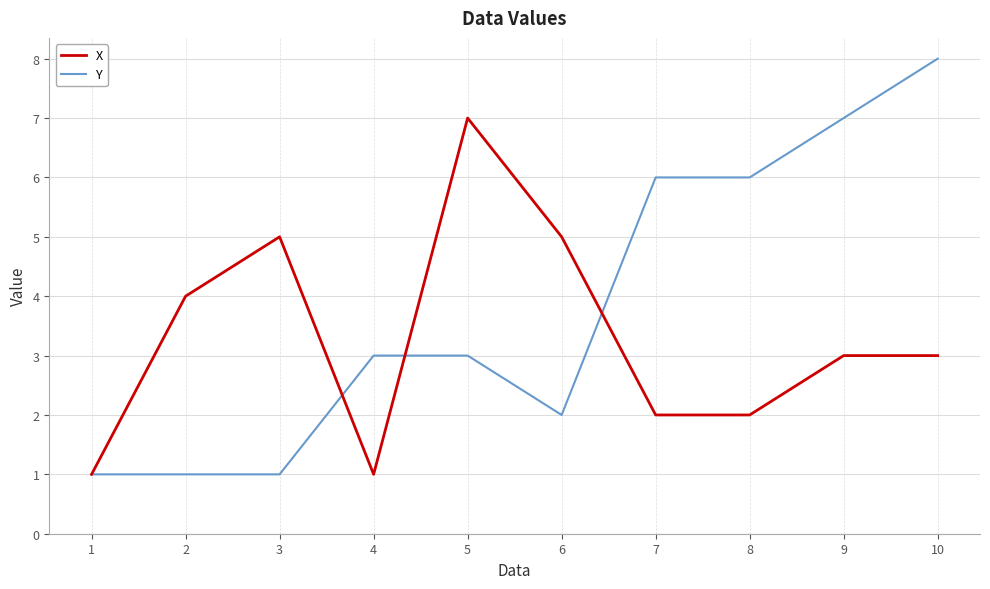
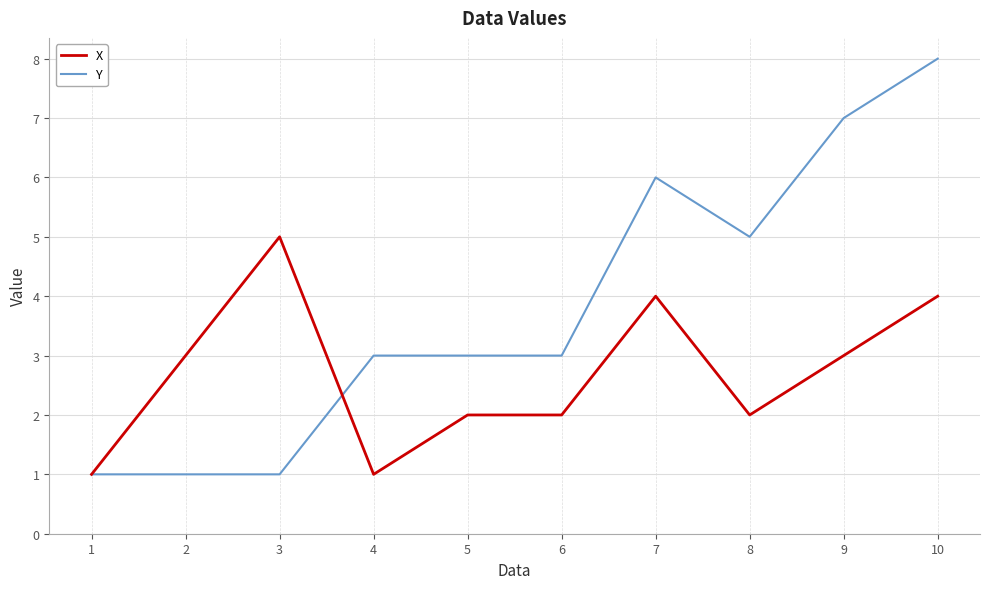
  {
    "X": {
-     "2": 4,
+     "2": 3,
      "3": 5,
      "4": 1,
-     "5": 7,
-     "6": 5,
-     "7": 2,
+     "5": 2,
+     "6": 2,
+     "7": 4,
      "8": 2,
      "9": 3,
-     "10": 3
+     "10": 4
    },
    "Y": {
      "2": 1,
      "3": 1,
      "4": 3,
      "5": 3,
-     "6": 2,
+     "6": 3,
      "7": 6,
-     "8": 6,
+     "8": 5,
      "9": 7,
      "10": 8
    }
  }
